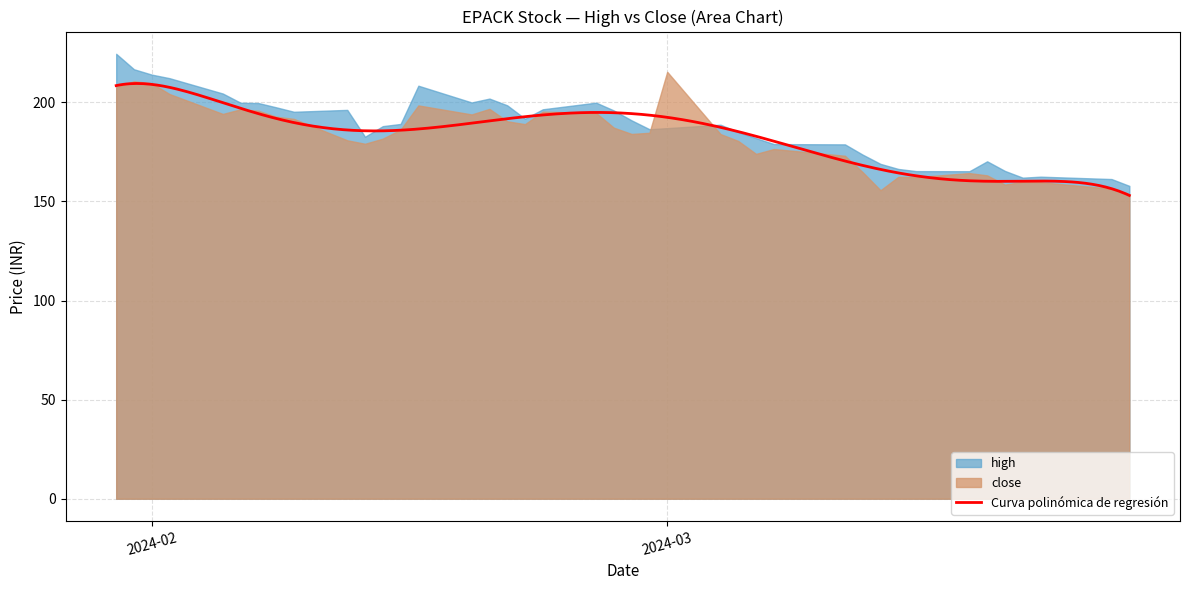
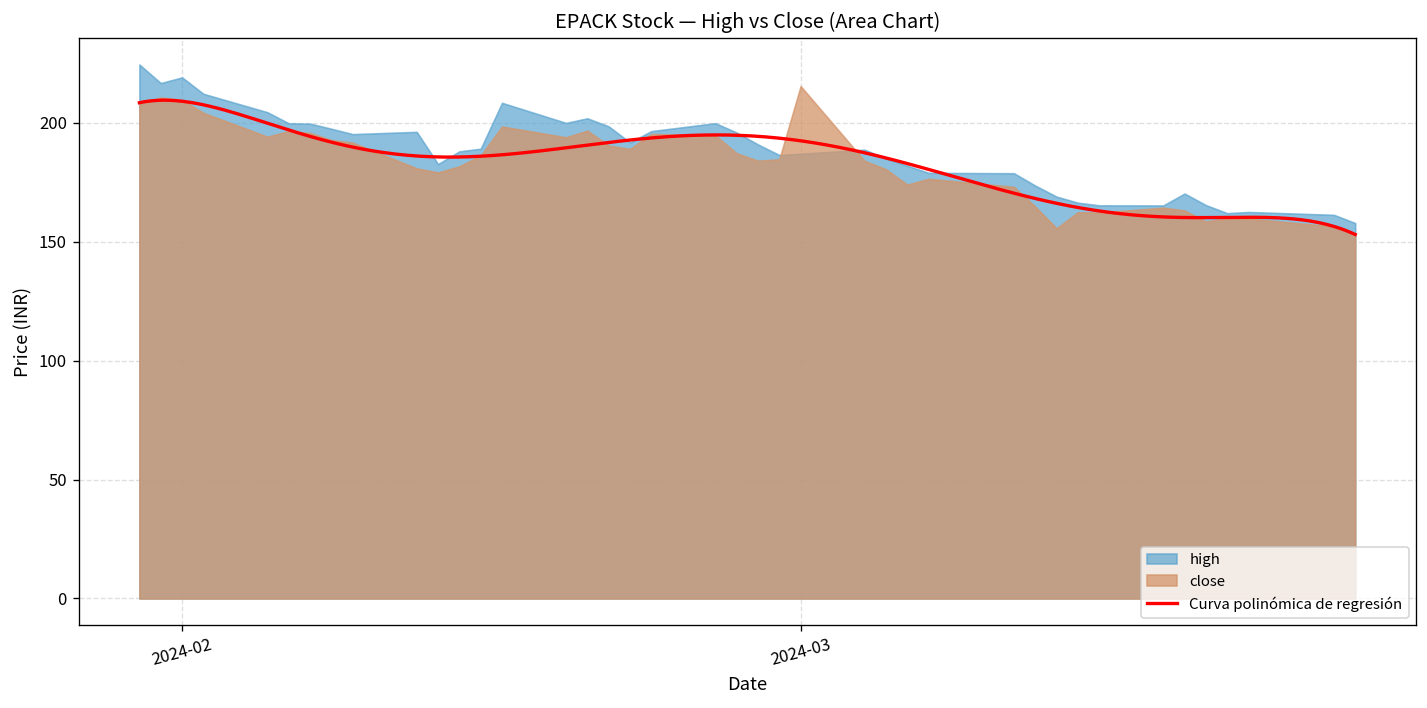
  {
    "high": {
-     "2024-02": 214,
+     "2024-02": 219,
      "2024-03": 187
    },
    "close": {
      "2024-03": 215
    }
  }
